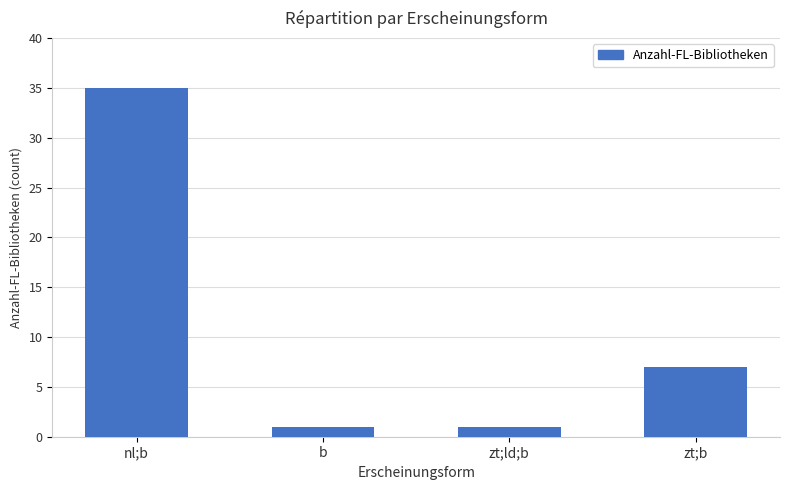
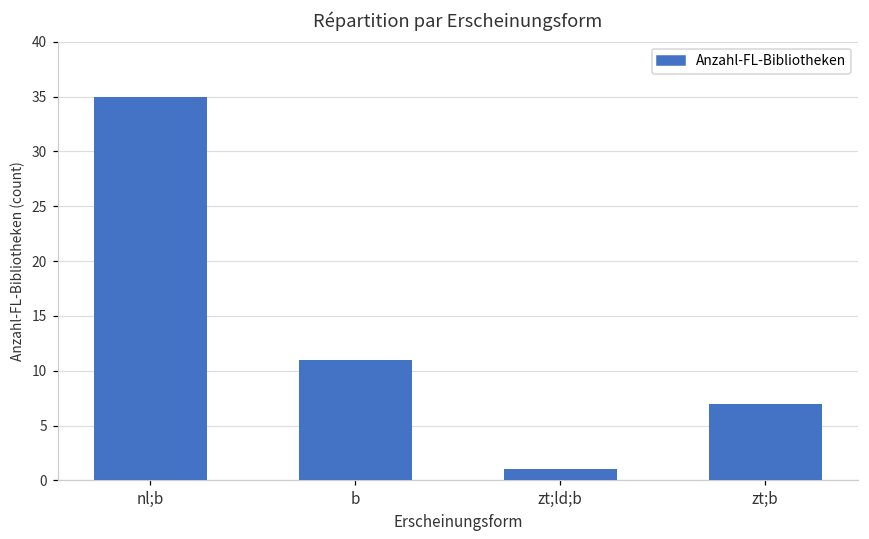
  {
    "nl;b": 35,
-   "b": 1,
+   "b": 11,
    "zt;ld;b": 1,
    "zt;b": 7
  }
